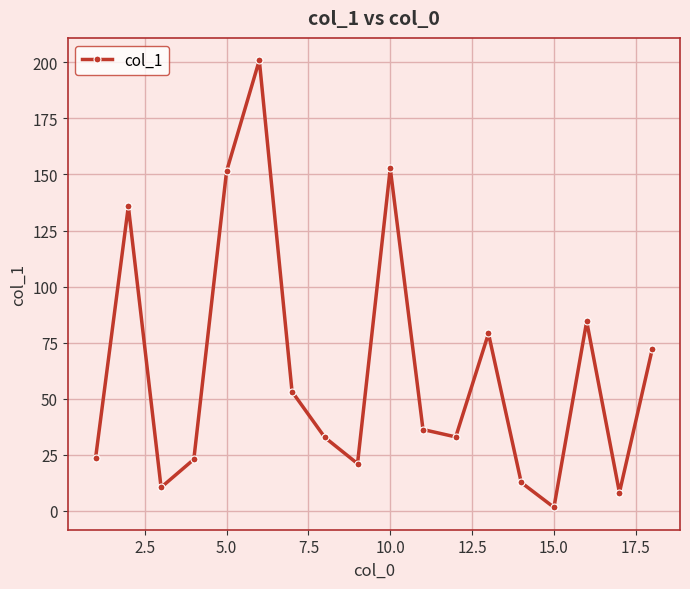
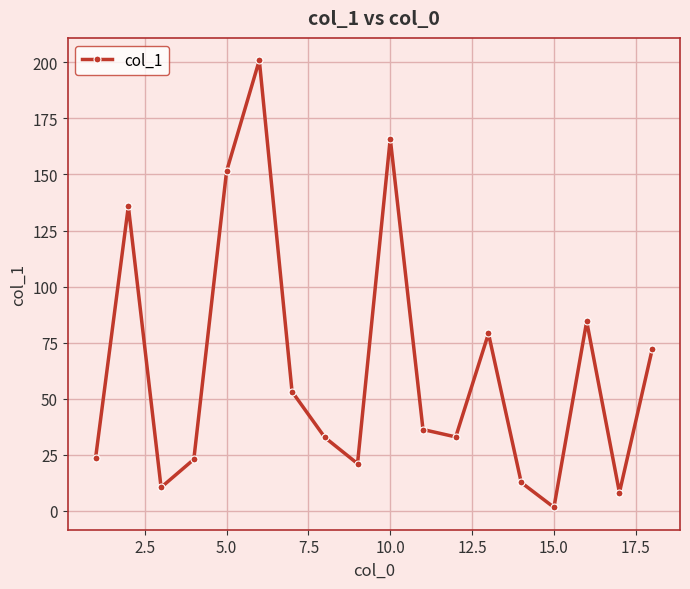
  {
    "5.0": 151,
-   "10.0": 153,
+   "10.0": 166,
    "15.0": 2
  }
